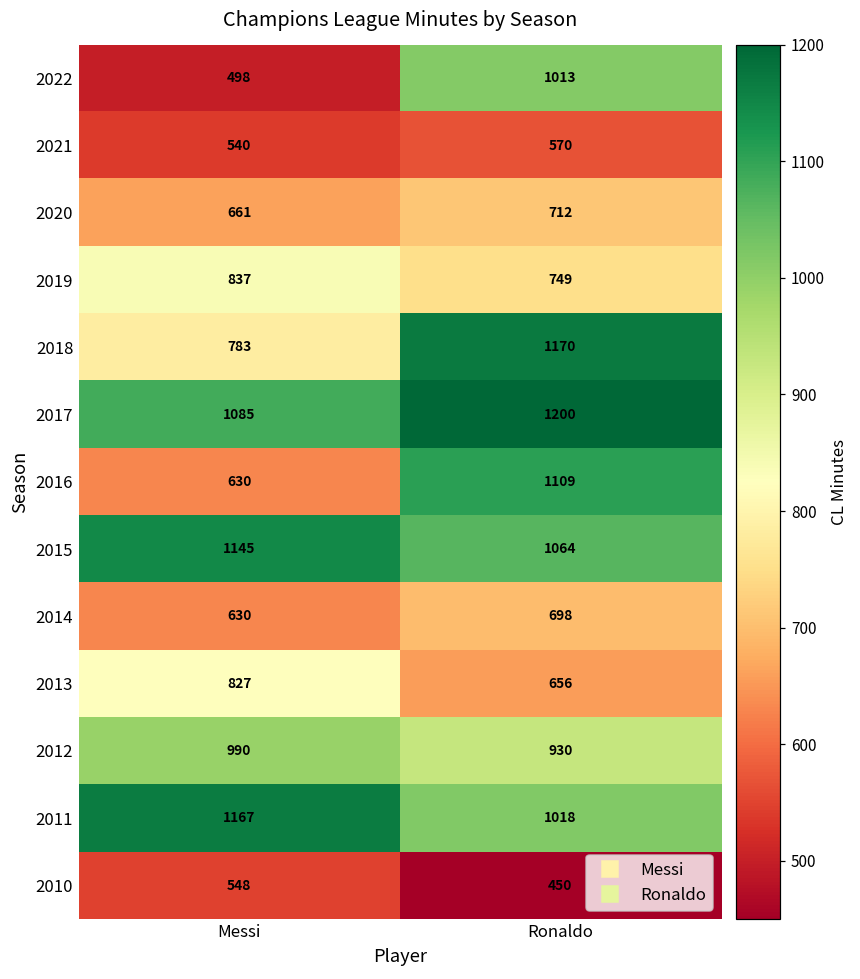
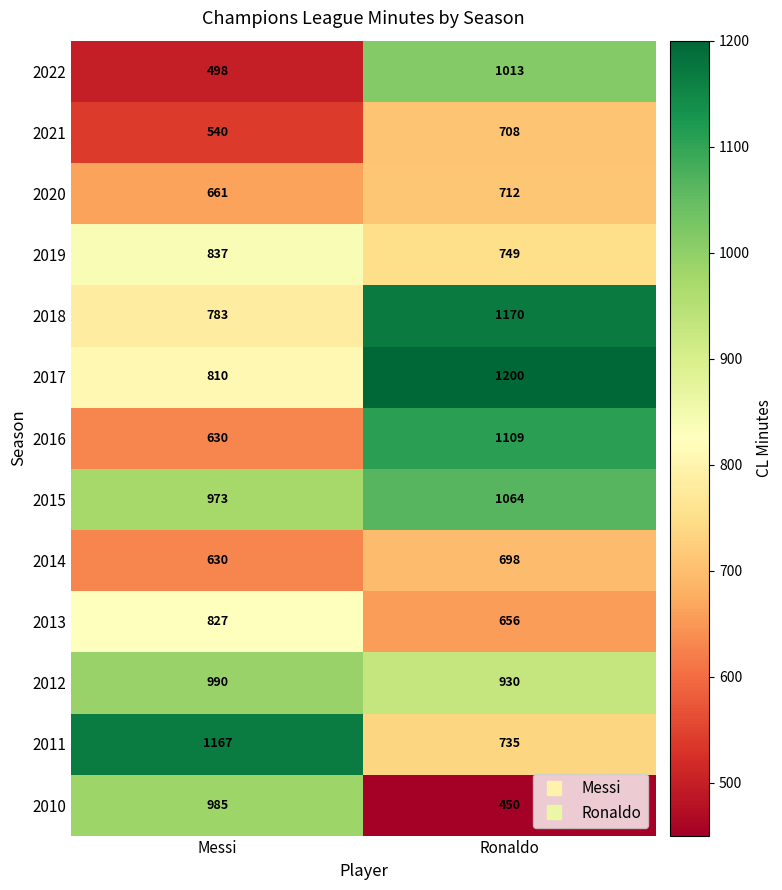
  {
    "2022": {
      "Messi": 498,
      "Ronaldo": 1013
    },
    "2021": {
      "Messi": 540,
-     "Ronaldo": 570
+     "Ronaldo": 708
    },
    "2020": {
      "Messi": 661,
      "Ronaldo": 712
    },
    "2019": {
      "Messi": 837,
      "Ronaldo": 749
    },
    "2018": {
      "Messi": 783,
      "Ronaldo": 1170
    },
    "2017": {
-     "Messi": 1085,
+     "Messi": 810,
      "Ronaldo": 1200
    },
    "2016": {
      "Messi": 630,
      "Ronaldo": 1109
    },
    "2015": {
-     "Messi": 1145,
+     "Messi": 973,
      "Ronaldo": 1064
    },
    "2014": {
      "Messi": 630,
      "Ronaldo": 698
    },
    "2013": {
      "Messi": 827,
      "Ronaldo": 656
    },
    "2012": {
      "Messi": 990,
      "Ronaldo": 930
    },
    "2011": {
      "Messi": 1167,
-     "Ronaldo": 1018
+     "Ronaldo": 735
    },
    "2010": {
-     "Messi": 548,
+     "Messi": 985,
      "Ronaldo": 450
    }
  }
